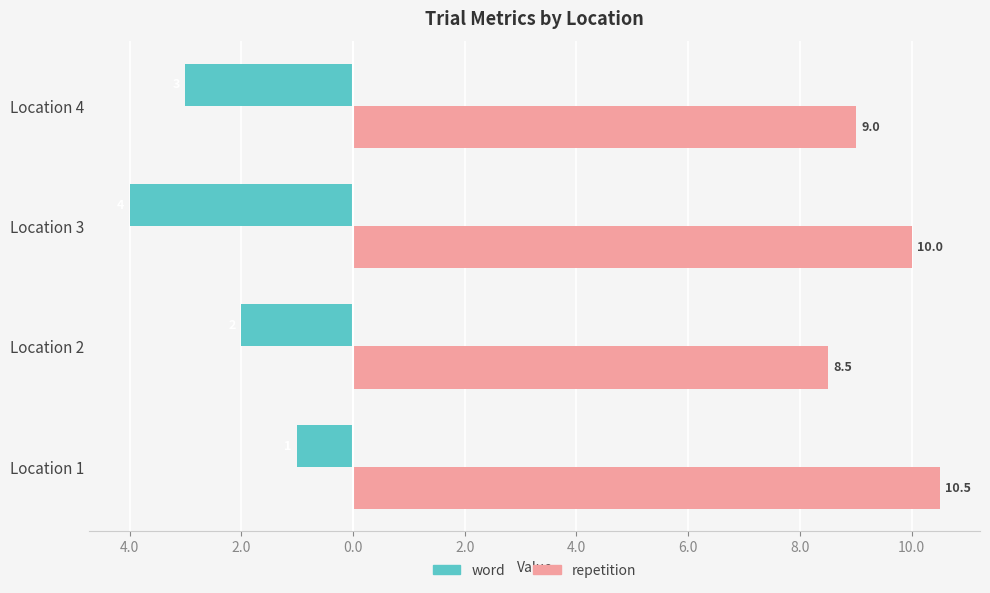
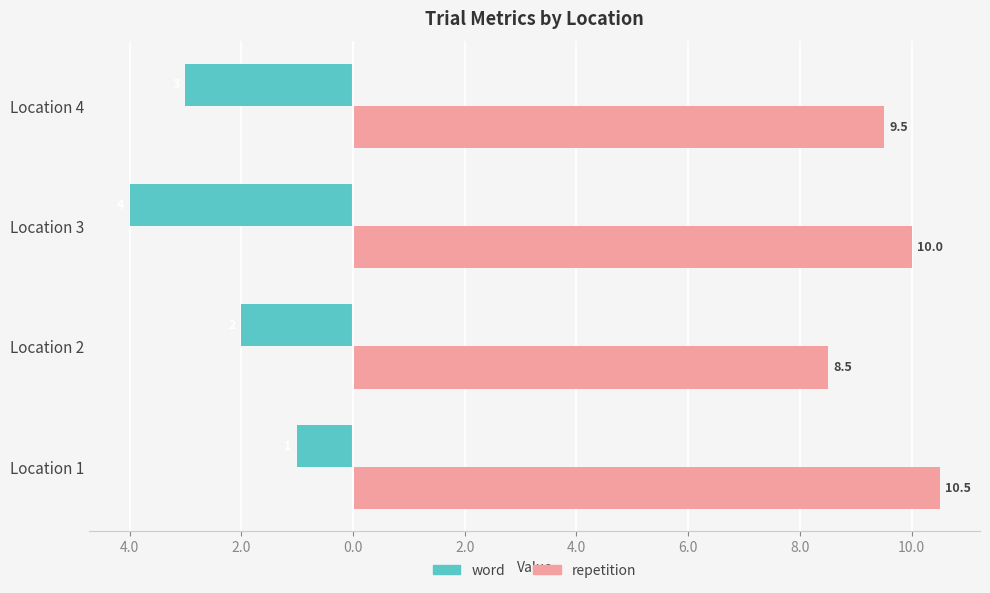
  {
    "repetition": {
-     "Location 4": 9.0,
+     "Location 4": 9.5,
      "Location 3": 10.0,
      "Location 2": 8.5,
      "Location 1": 10.5
    }
  }
